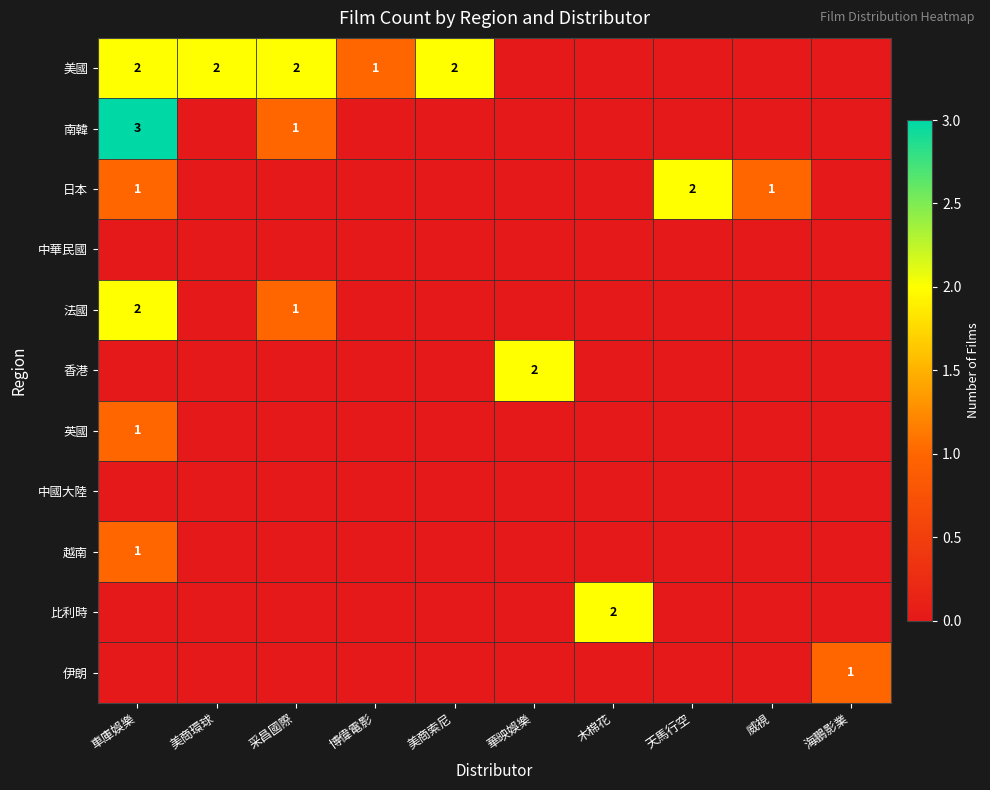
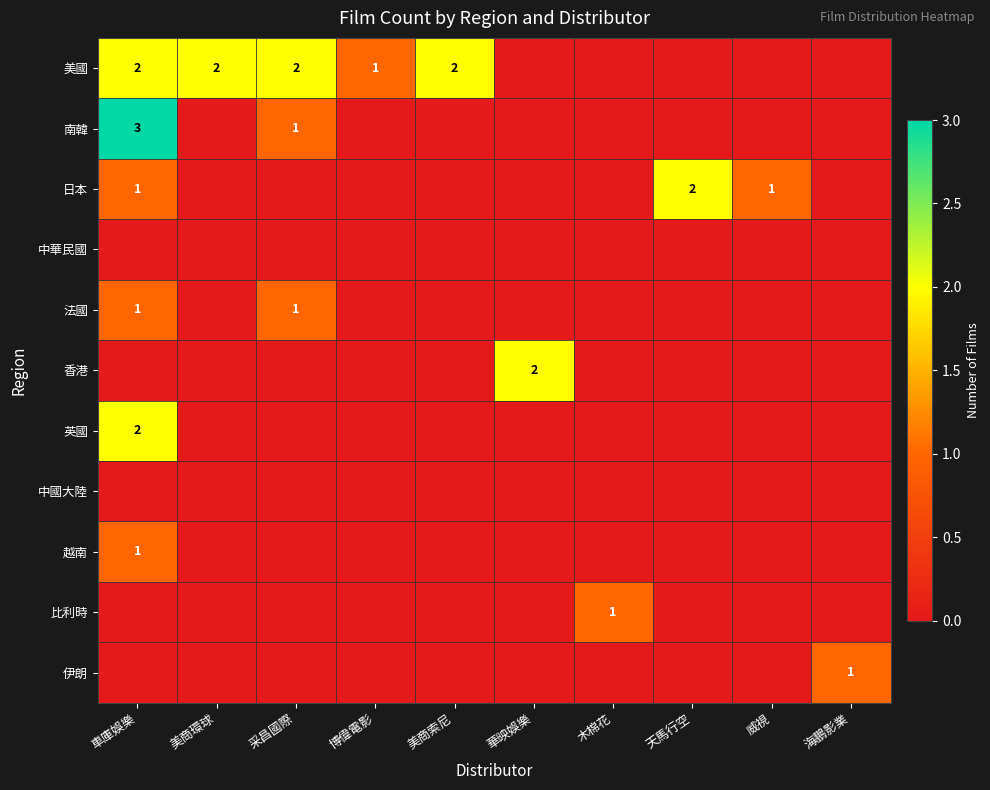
  {
    "美國": {
      "車庫娛樂": 2,
      "美商環球": 2,
      "采昌國際": 2,
      "博偉電影": 1,
      "美商索尼": 2
    },
    "南韓": {
      "車庫娛樂": 3,
      "采昌國際": 1
    },
    "日本": {
      "車庫娛樂": 1,
      "天馬行空": 2,
      "威視": 1
    },
    "法國": {
-     "車庫娛樂": 2,
+     "車庫娛樂": 1,
      "采昌國際": 1
    },
    "香港": {
      "華映娛樂": 2
    },
    "英國": {
-     "車庫娛樂": 1
+     "車庫娛樂": 2
    },
    "越南": {
      "車庫娛樂": 1
    },
    "比利時": {
-     "木棉花": 2
+     "木棉花": 1
    },
    "伊朗": {
      "海鵬影業": 1
    }
  }
